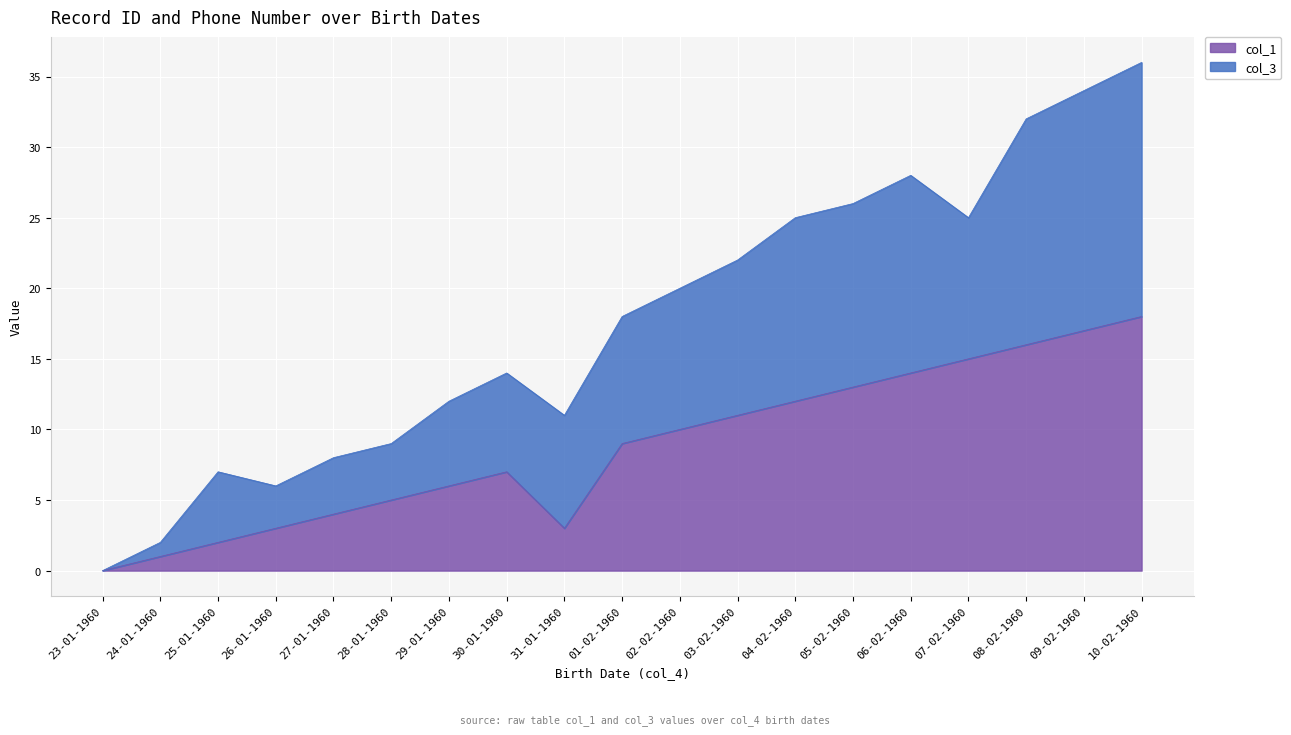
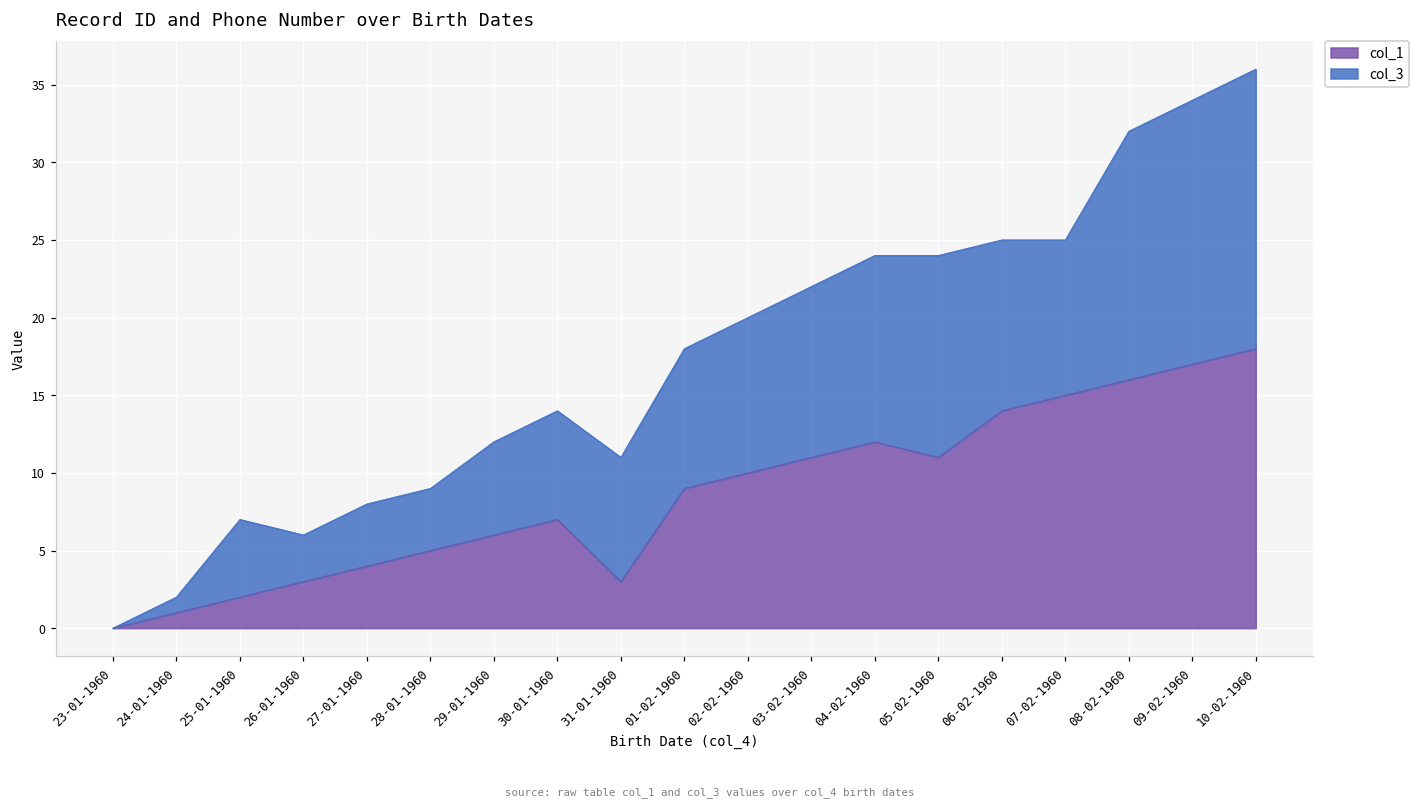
  {
    "col_1": {
      "24-01-1960": 1.0,
      "25-01-1960": 2.0,
      "26-01-1960": 3.0,
      "27-01-1960": 4.0,
      "28-01-1960": 5.0,
      "29-01-1960": 6.0,
      "30-01-1960": 7.0,
      "31-01-1960": 3.0,
      "01-02-1960": 9.0,
      "02-02-1960": 10.0,
      "03-02-1960": 11.0,
      "04-02-1960": 12.0,
-     "05-02-1960": 13.0,
+     "05-02-1960": 11.0,
      "06-02-1960": 14.0,
      "07-02-1960": 15.0,
      "08-02-1960": 16.0,
      "09-02-1960": 17.0,
      "10-02-1960": 18.0
    },
    "col_3": {
      "24-01-1960": 1.0,
      "25-01-1960": 5.0,
      "26-01-1960": 3.0,
      "27-01-1960": 4.0,
      "28-01-1960": 4.0,
      "29-01-1960": 6.0,
      "30-01-1960": 7.0,
      "31-01-1960": 8.0,
      "01-02-1960": 9.0,
      "02-02-1960": 10.0,
      "03-02-1960": 11.0,
-     "04-02-1960": 13.0,
+     "04-02-1960": 12.0,
      "05-02-1960": 13.0,
-     "06-02-1960": 14.0,
+     "06-02-1960": 11.0,
      "07-02-1960": 10.0,
      "08-02-1960": 16.0,
      "09-02-1960": 17.0,
      "10-02-1960": 18.0
    }
  }
